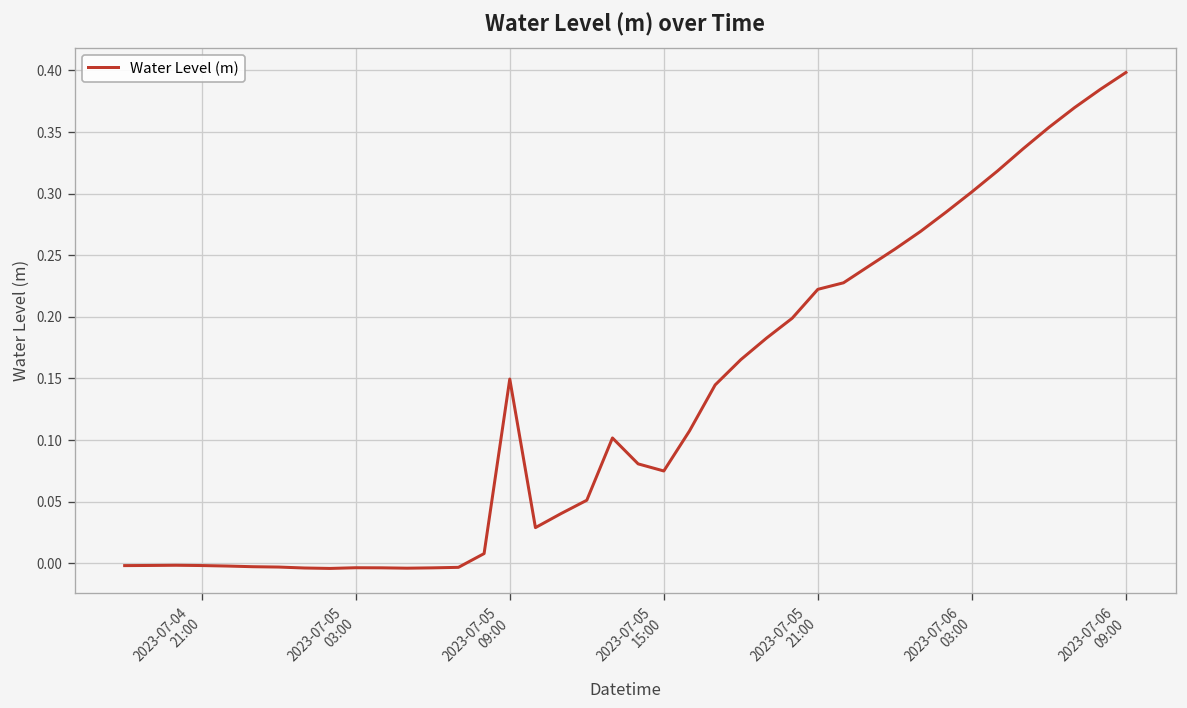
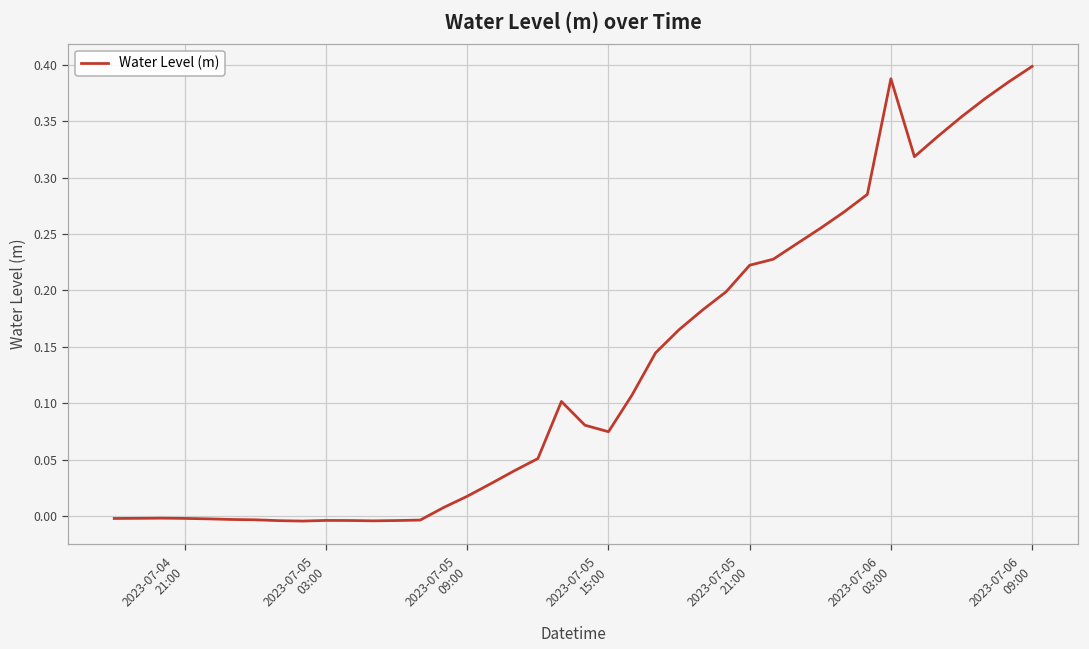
  {
    "2023-07-04 21:00": -0.002,
    "2023-07-05 03:00": -0.004,
-   "2023-07-05 09:00": 0.150,
+   "2023-07-05 09:00": 0.018,
    "2023-07-05 15:00": 0.075,
    "2023-07-05 21:00": 0.222,
-   "2023-07-06 03:00": 0.301,
+   "2023-07-06 03:00": 0.387,
    "2023-07-06 09:00": 0.398
  }
